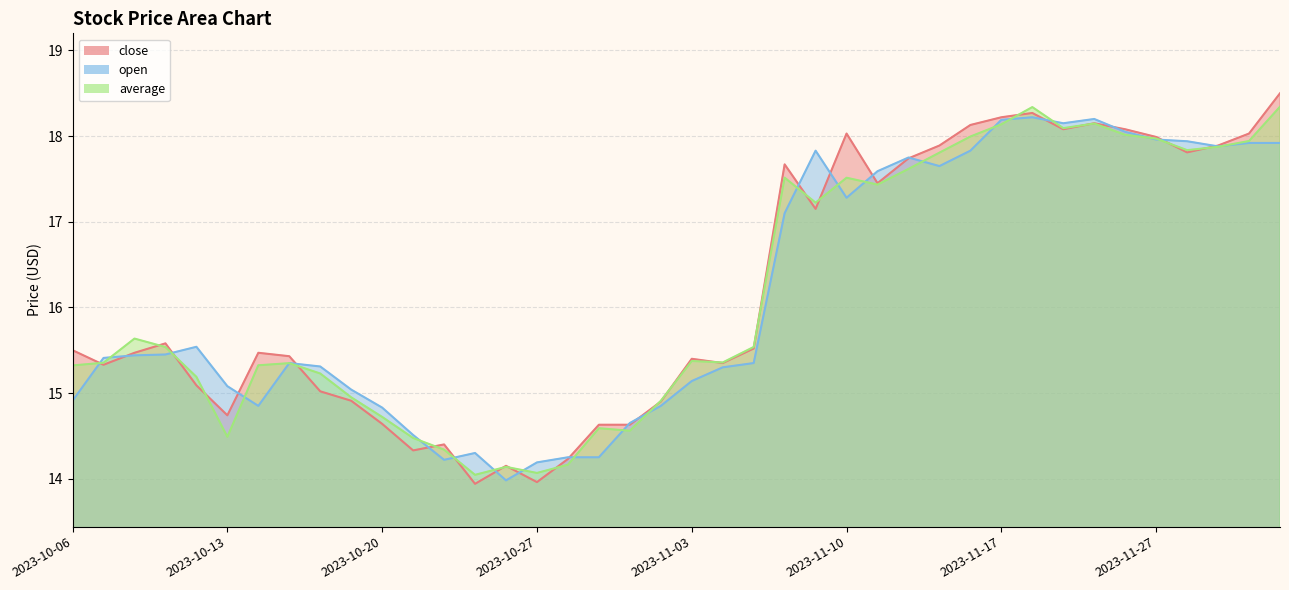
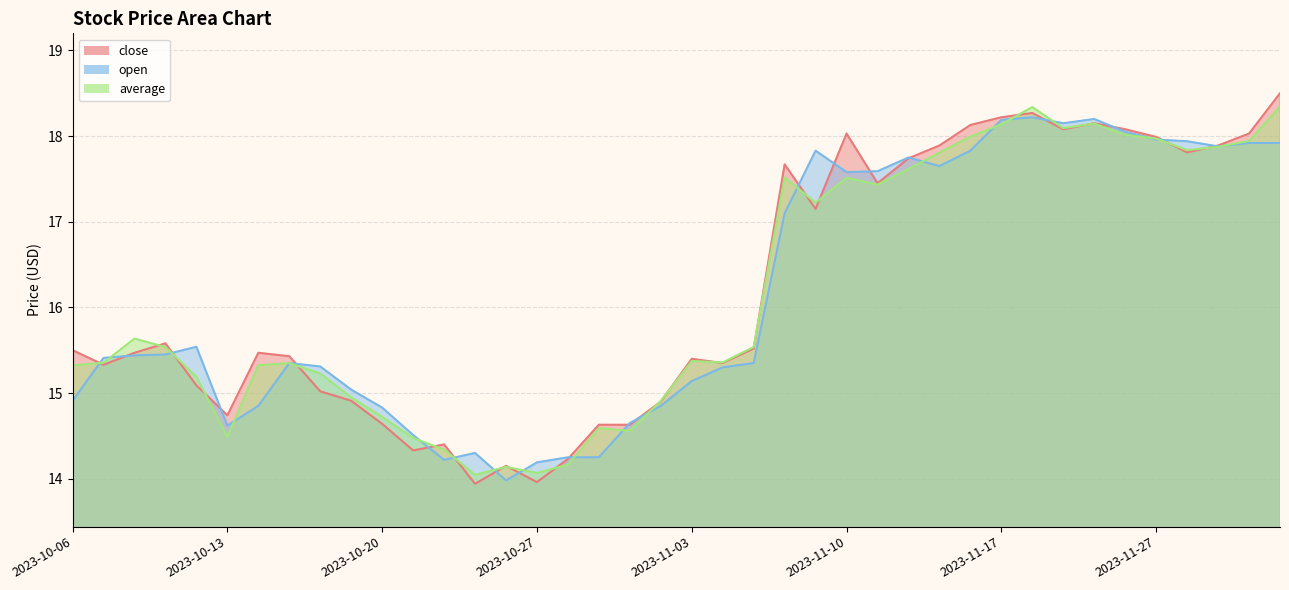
  {
    "close": {
      "2023-10-06": 15.5,
      "2023-10-13": 14.7,
      "2023-10-20": 14.6,
      "2023-10-27": 14.0,
      "2023-11-10": 18.0
    },
    "open": {
      "2023-10-06": 14.9,
-     "2023-10-13": 15.1,
+     "2023-10-13": 14.6,
      "2023-10-20": 14.8,
      "2023-10-27": 14.2,
      "2023-11-03": 15.1,
-     "2023-11-10": 17.3
+     "2023-11-10": 17.6
    },
    "average": {
      "2023-10-06": 15.3,
      "2023-10-13": 14.5,
      "2023-10-20": 14.7,
      "2023-10-27": 14.1,
      "2023-11-10": 17.5,
      "2023-11-17": 18.1
    }
  }
